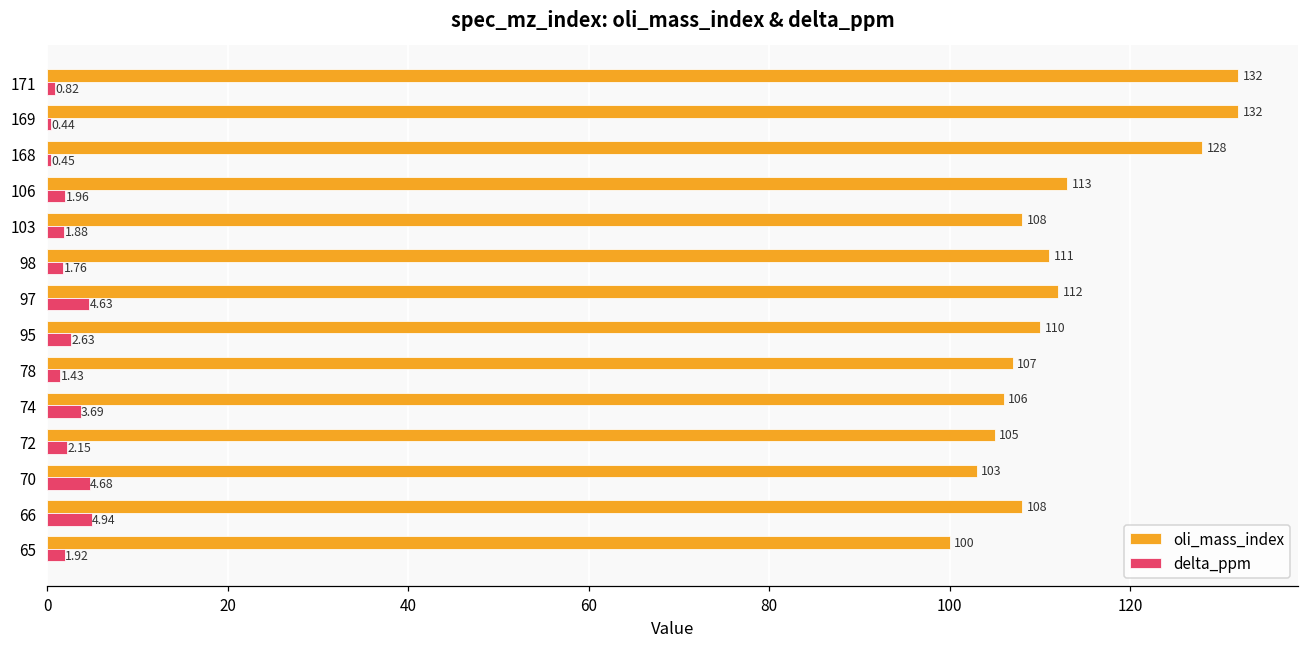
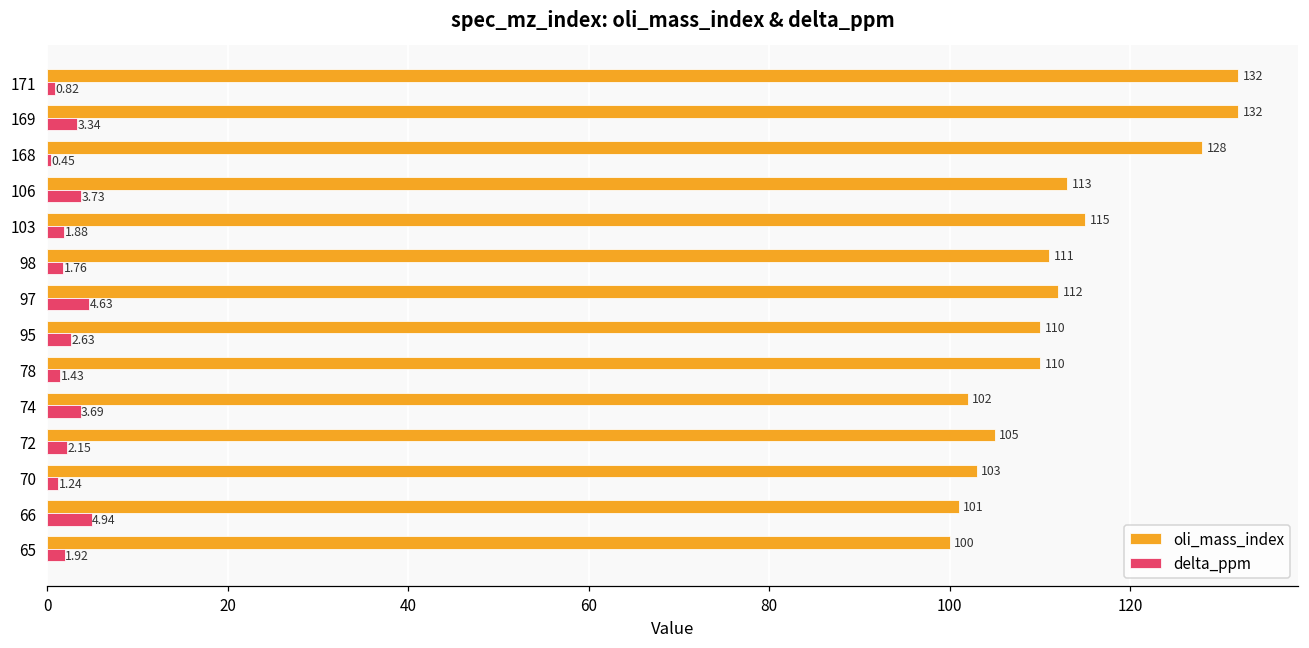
  {
    "oli_mass_index": {
      "171": 132,
      "169": 132,
      "168": 128,
      "106": 113,
-     "103": 108,
+     "103": 115,
      "98": 111,
      "97": 112,
      "95": 110,
-     "78": 107,
-     "74": 106,
+     "78": 110,
+     "74": 102,
      "72": 105,
      "70": 103,
-     "66": 108,
+     "66": 101,
      "65": 100
    },
    "delta_ppm": {
      "171": 0.82,
-     "169": 0.44,
+     "169": 3.34,
      "168": 0.45,
-     "106": 1.96,
+     "106": 3.73,
      "103": 1.88,
      "98": 1.76,
      "97": 4.63,
      "95": 2.63,
      "78": 1.43,
      "74": 3.69,
      "72": 2.15,
-     "70": 4.68,
+     "70": 1.24,
      "66": 4.94,
      "65": 1.92
    }
  }
